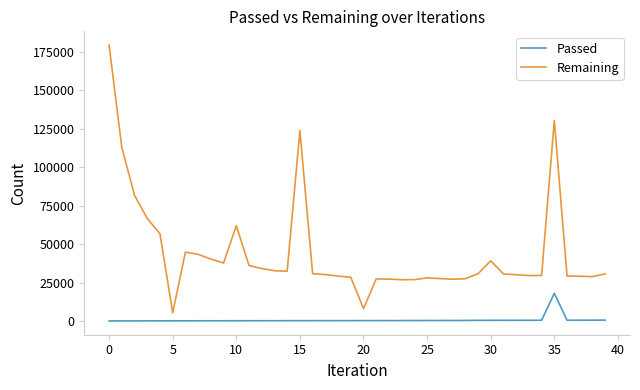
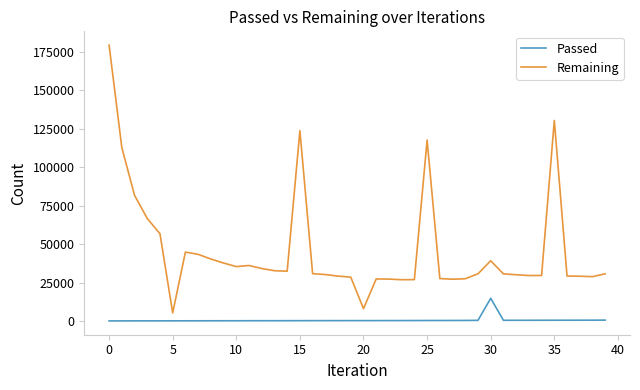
  {
    "Passed": {
      "0": 0,
      "5": 0,
      "10": 0,
      "15": 0,
      "20": 0,
      "25": 0,
-     "30": 0,
-     "35": 18000
+     "30": 15000,
+     "35": 1000
    },
    "Remaining": {
      "0": 179000,
      "5": 5000,
-     "10": 62000,
+     "10": 35000,
      "15": 124000,
      "20": 8000,
-     "25": 28000,
+     "25": 118000,
      "30": 39000,
      "35": 130000
    }
  }
